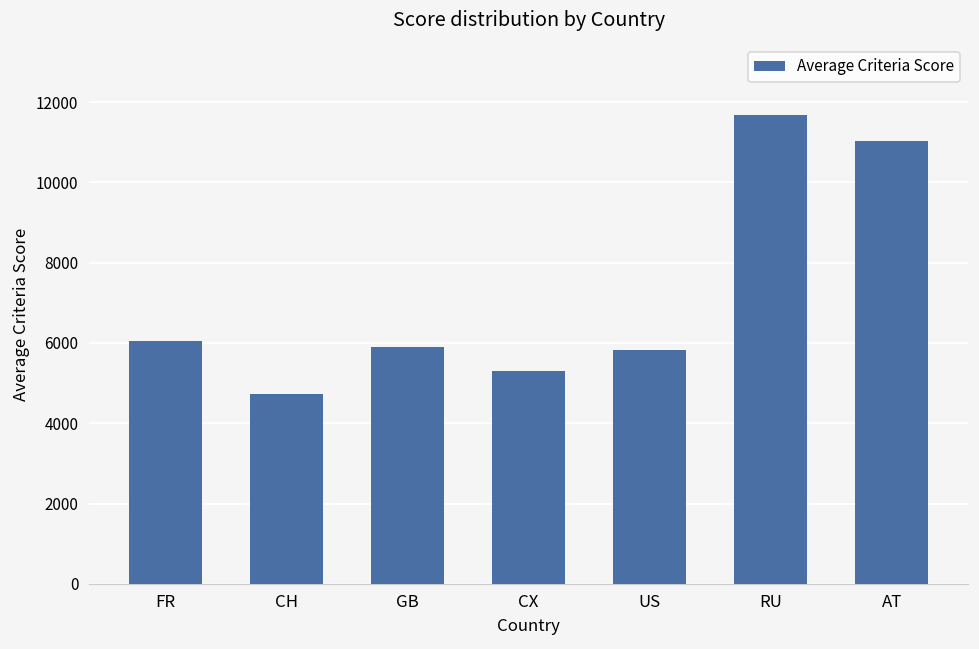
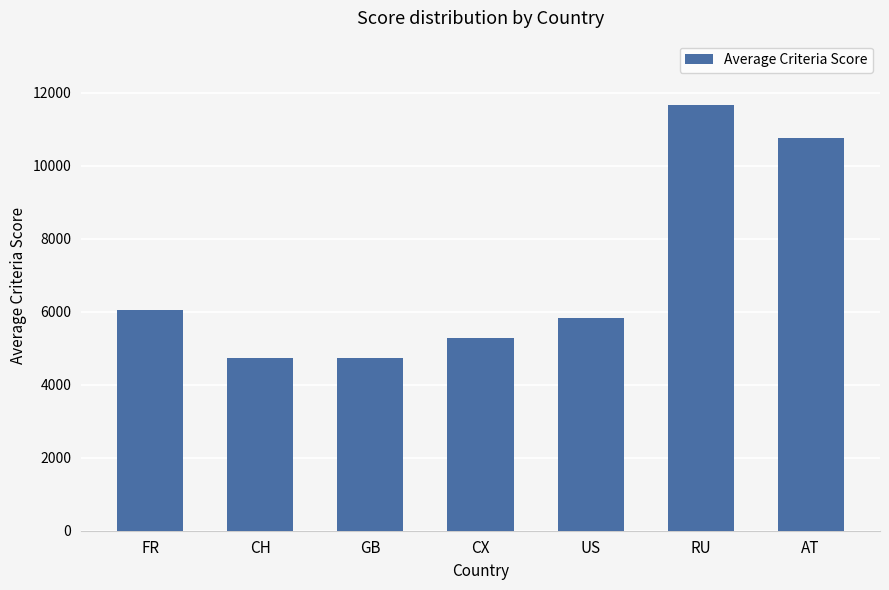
  {
    "FR": 6100,
    "CH": 4700,
-   "GB": 5900,
+   "GB": 4700,
    "CX": 5300,
    "US": 5800,
    "RU": 11700,
-   "AT": 11000
+   "AT": 10800
  }
